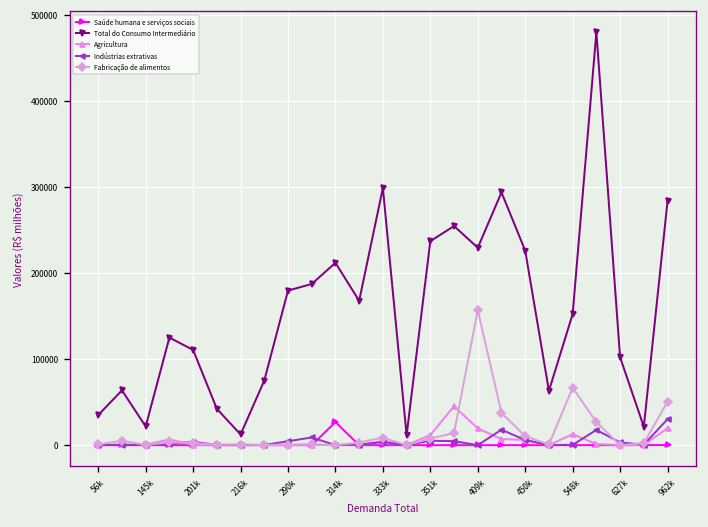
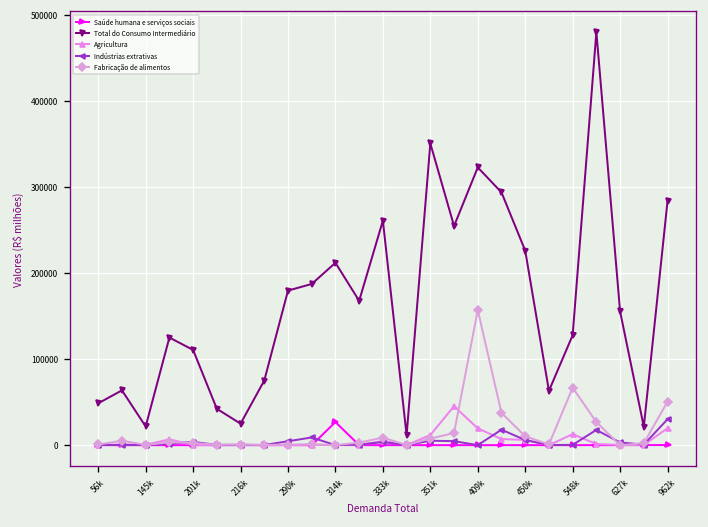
  {
    "Saúde humana e serviços sociais": {
      "314k": 30000,
      "333k": 0,
      "351k": 0,
      "450k": 0,
      "962k": 0
    },
    "Total do Consumo Intermediário": {
-     "56k": 40000,
+     "56k": 50000,
      "145k": 20000,
      "201k": 110000,
-     "216k": 10000,
+     "216k": 20000,
      "290k": 180000,
      "314k": 210000,
-     "333k": 300000,
-     "351k": 240000,
-     "409k": 230000,
+     "333k": 260000,
+     "351k": 350000,
+     "409k": 320000,
      "450k": 230000,
-     "548k": 150000,
-     "627k": 100000,
+     "548k": 130000,
+     "627k": 160000,
      "962k": 280000
    },
    "Indústrias extrativas": {
      "290k": 0,
      "962k": 30000
    }
  }
